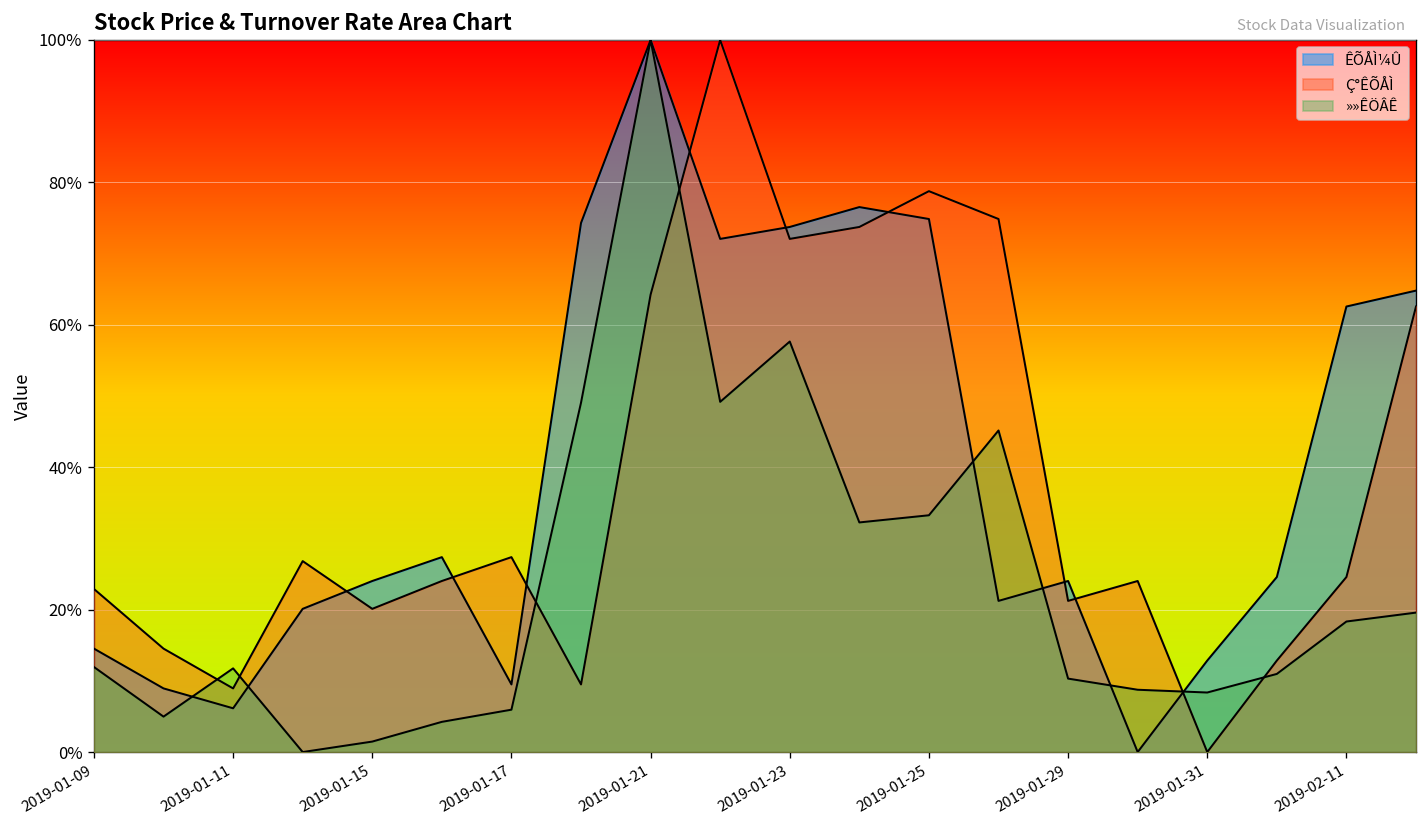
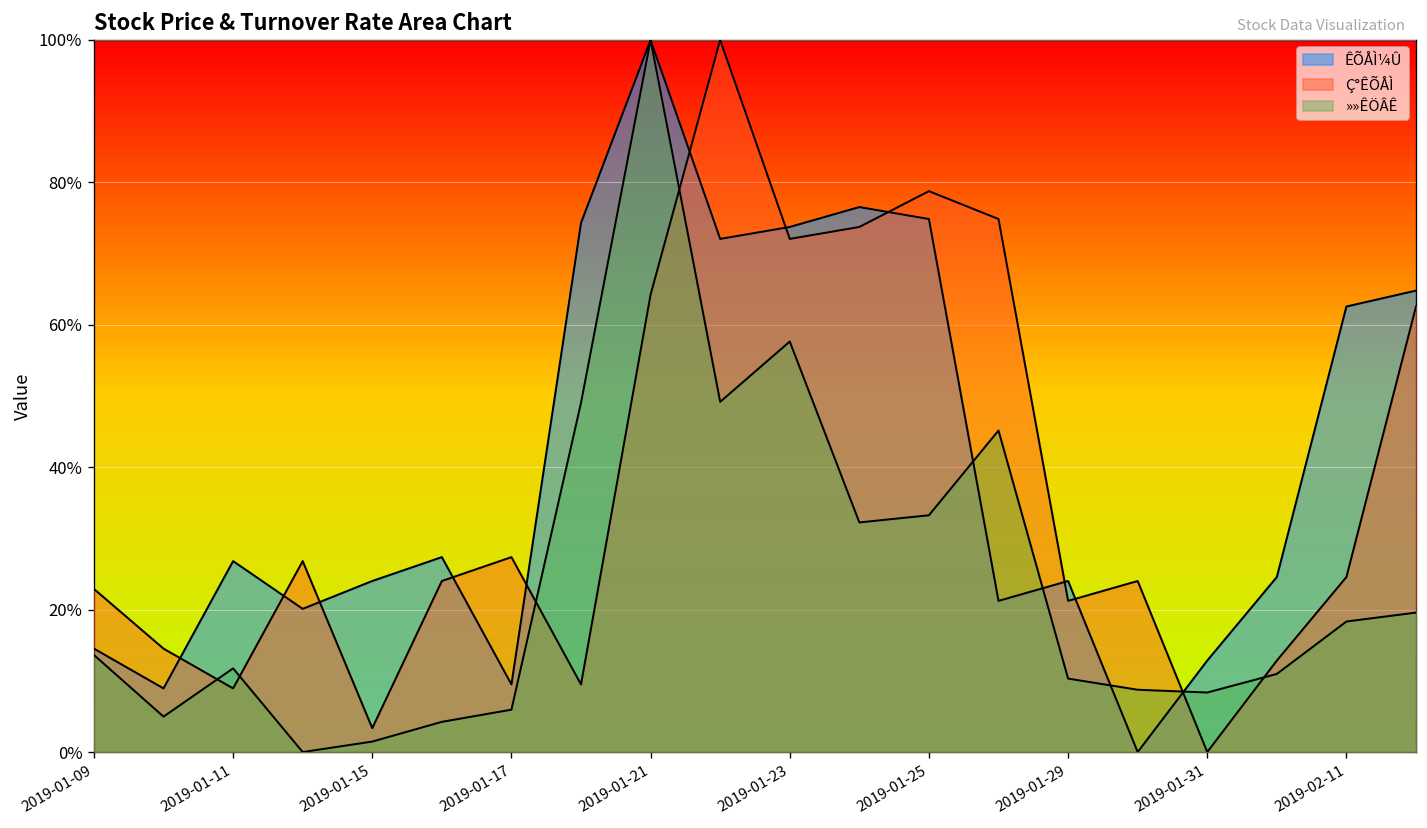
  {
    "ÊÕÅÌ¼Û": {
      "2019-01-09": "15%",
-     "2019-01-11": "6%",
+     "2019-01-11": "27%",
      "2019-01-15": "24%",
      "2019-01-17": "9%",
      "2019-01-23": "74%",
      "2019-01-25": "75%",
      "2019-01-29": "24%",
      "2019-01-31": "13%",
      "2019-02-11": "63%"
    },
    "Ç°ÊÕÅÌ": {
      "2019-01-09": "23%",
      "2019-01-11": "9%",
-     "2019-01-15": "20%",
+     "2019-01-15": "3%",
      "2019-01-17": "27%",
      "2019-01-21": "64%",
      "2019-01-23": "72%",
      "2019-01-25": "79%",
      "2019-01-29": "21%",
      "2019-01-31": "0%",
      "2019-02-11": "25%"
    },
    "»»ÊÖÂÊ": {
-     "2019-01-09": "12%",
+     "2019-01-09": "14%",
      "2019-01-11": "12%",
      "2019-01-15": "1%",
      "2019-01-17": "6%",
      "2019-01-23": "58%",
      "2019-01-25": "33%",
      "2019-01-29": "10%",
      "2019-01-31": "8%",
      "2019-02-11": "18%"
    }
  }
